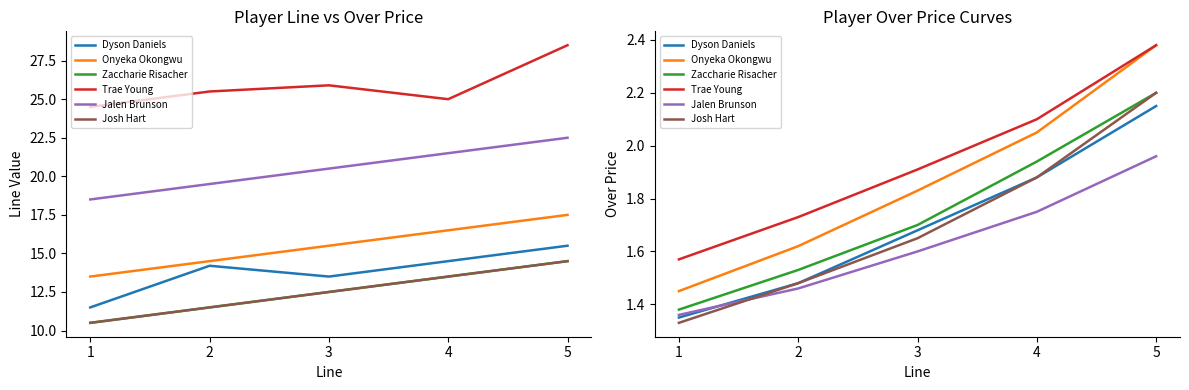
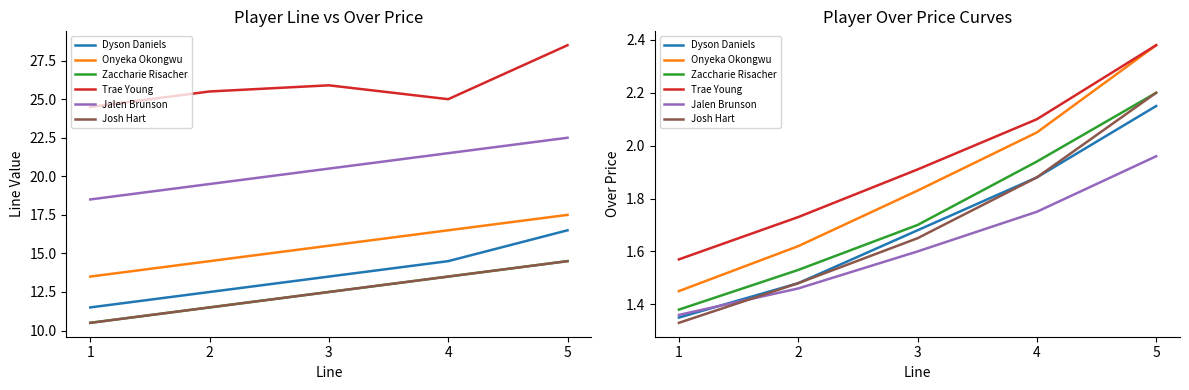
  {
    "Player Line vs Over Price": {
      "Dyson Daniels": {
        "1": 11.5,
-       "2": 14.2,
+       "2": 12.5,
        "3": 13.5,
        "4": 14.5,
-       "5": 15.5
+       "5": 16.5
      },
      "Onyeka Okongwu": {
        "1": 13.5,
        "2": 14.5,
        "3": 15.5,
        "4": 16.5,
        "5": 17.5
      },
      "Josh Hart": {
        "1": 10.5,
        "2": 11.5,
        "3": 12.5,
        "4": 13.5,
        "5": 14.5
      },
      "Trae Young": {
        "2": 25.5,
        "3": 25.9,
        "4": 25.0,
        "5": 28.5
      },
      "Jalen Brunson": {
        "1": 18.5,
        "2": 19.5,
        "3": 20.5,
        "4": 21.5,
        "5": 22.5
      }
    },
    "Player Over Price Curves": {
      "Dyson Daniels": {
        "1": 1.35,
        "3": 1.68,
        "5": 2.15
      },
      "Onyeka Okongwu": {
        "1": 1.45,
        "2": 1.62,
        "3": 1.83,
        "4": 2.05
      },
      "Zaccharie Risacher": {
        "1": 1.38,
        "2": 1.53,
        "3": 1.70,
        "4": 1.94
      },
      "Trae Young": {
        "1": 1.57,
        "2": 1.73,
        "3": 1.91,
        "4": 2.10
      },
      "Jalen Brunson": {
        "1": 1.36,
        "2": 1.46,
        "3": 1.60,
        "4": 1.75,
        "5": 1.96
      },
      "Josh Hart": {
        "1": 1.33,
        "3": 1.65
      }
    }
  }
